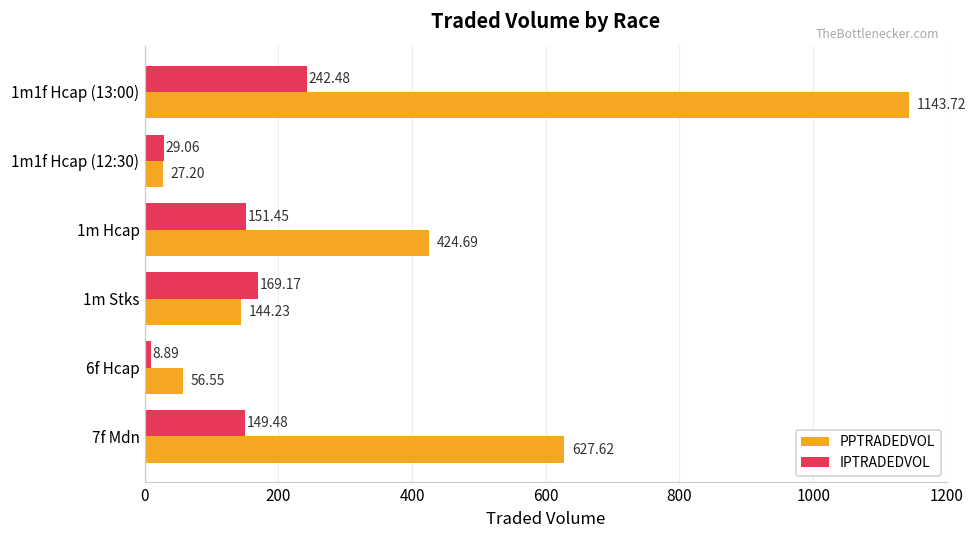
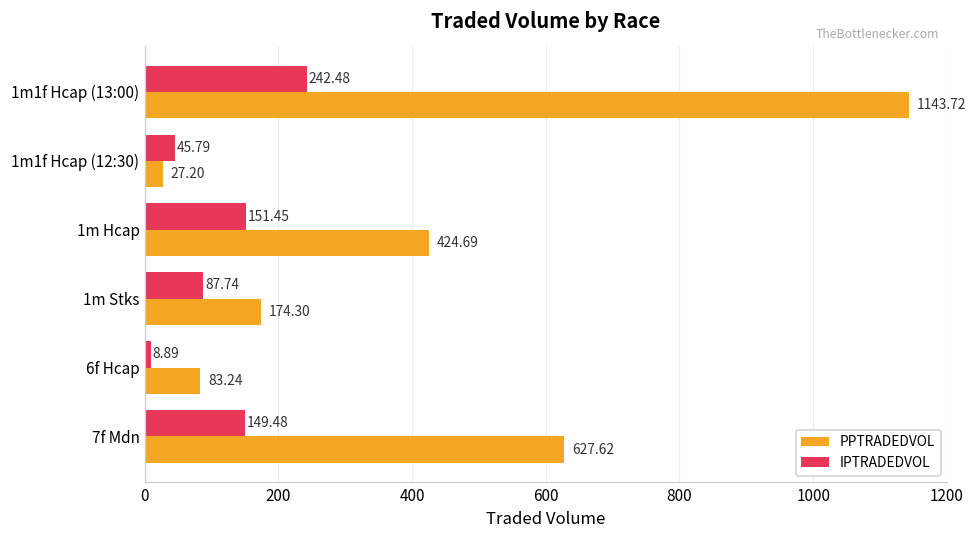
  {
    "PPTRADEDVOL": {
      "1m1f Hcap (13:00)": 1143.72,
      "1m1f Hcap (12:30)": 27.20,
      "1m Hcap": 424.69,
-     "1m Stks": 144.23,
-     "6f Hcap": 56.55,
+     "1m Stks": 174.30,
+     "6f Hcap": 83.24,
      "7f Mdn": 627.62
    },
    "IPTRADEDVOL": {
      "1m1f Hcap (13:00)": 242.48,
-     "1m1f Hcap (12:30)": 29.06,
+     "1m1f Hcap (12:30)": 45.79,
      "1m Hcap": 151.45,
-     "1m Stks": 169.17,
+     "1m Stks": 87.74,
      "6f Hcap": 8.89,
      "7f Mdn": 149.48
    }
  }
